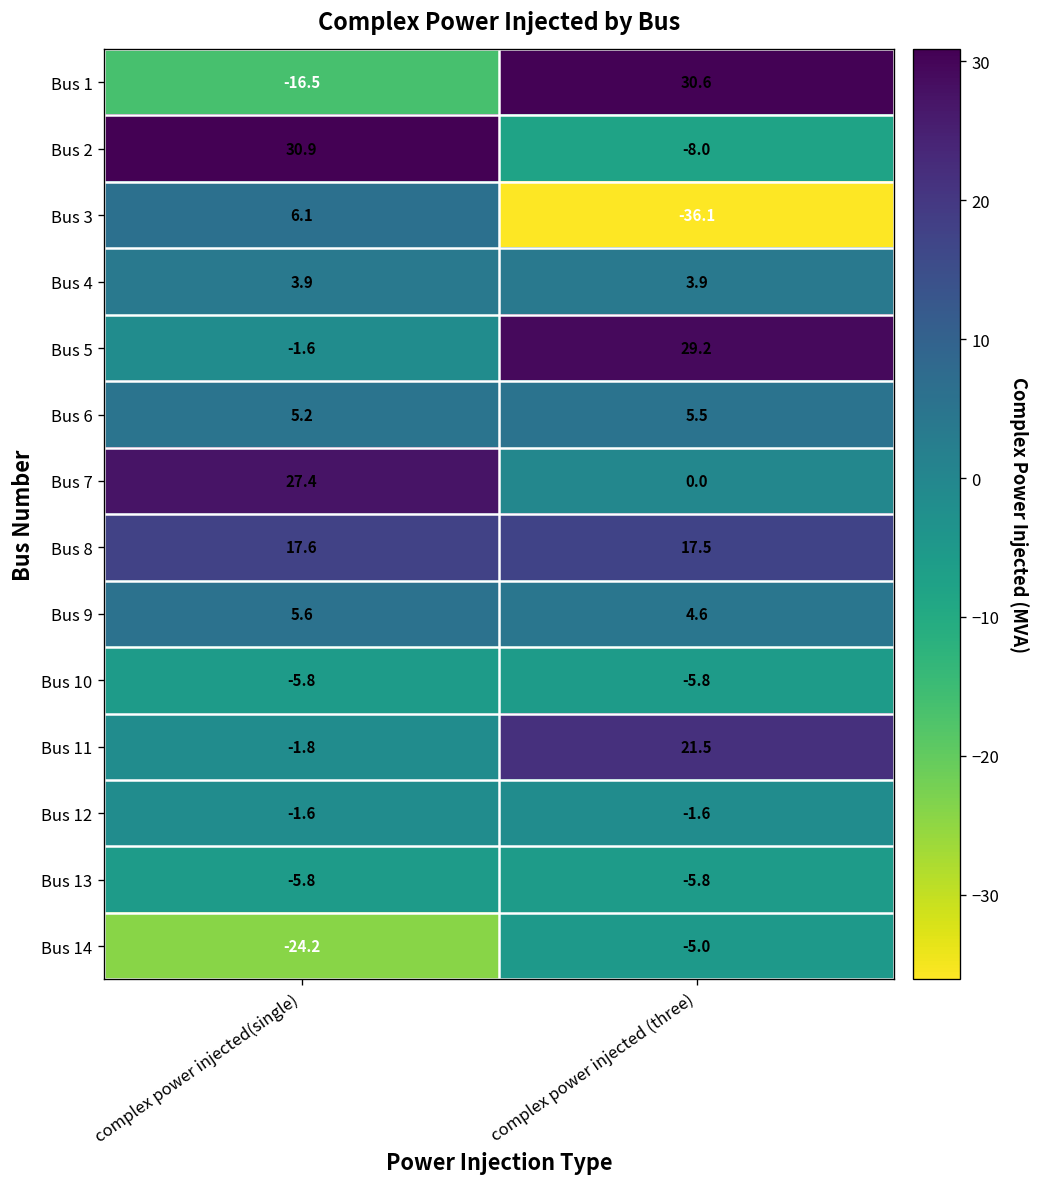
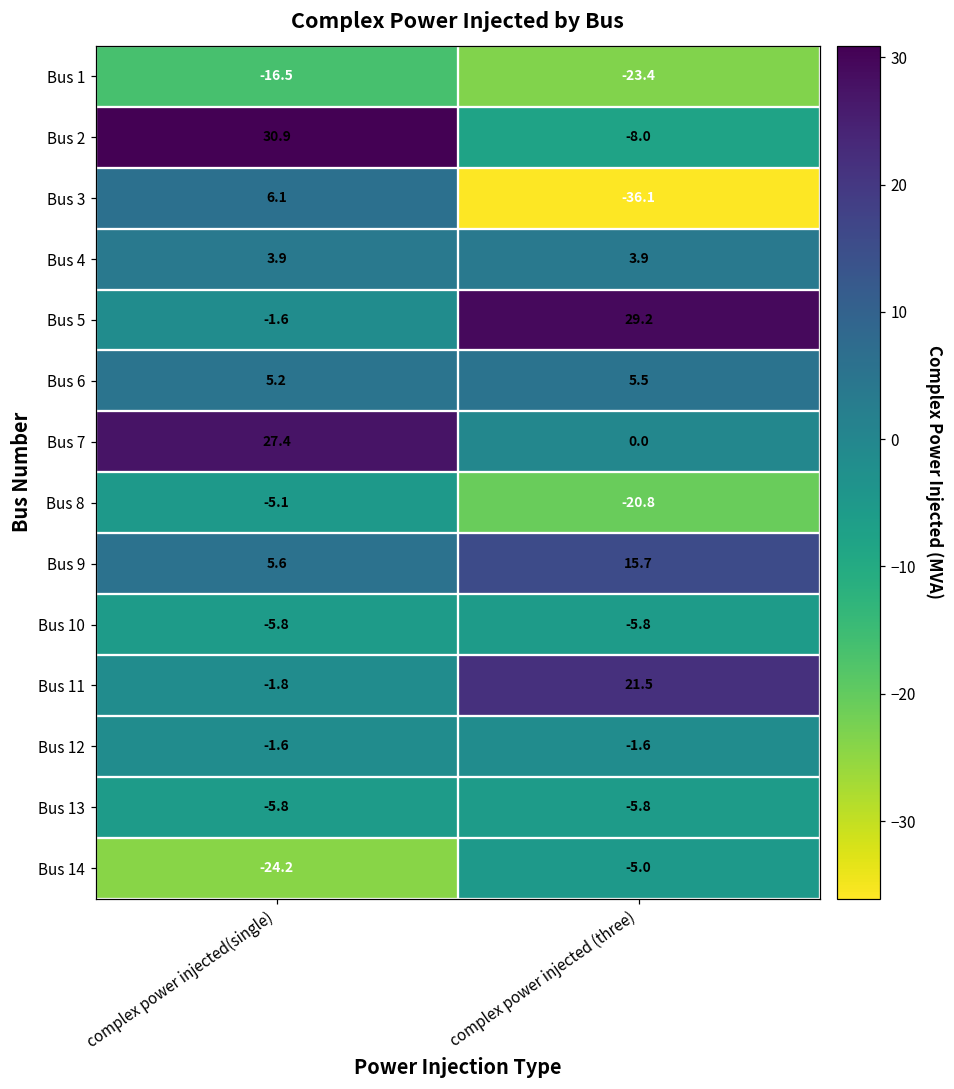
  {
    "Bus 1": {
      "complex power injected(single)": -16.5,
-     "complex power injected (three)": 30.6
+     "complex power injected (three)": -23.4
    },
    "Bus 2": {
      "complex power injected(single)": 30.9,
      "complex power injected (three)": -8.0
    },
    "Bus 3": {
      "complex power injected(single)": 6.1,
      "complex power injected (three)": -36.1
    },
    "Bus 4": {
      "complex power injected(single)": 3.9,
      "complex power injected (three)": 3.9
    },
    "Bus 5": {
      "complex power injected(single)": -1.6,
      "complex power injected (three)": 29.2
    },
    "Bus 6": {
      "complex power injected(single)": 5.2,
      "complex power injected (three)": 5.5
    },
    "Bus 7": {
      "complex power injected(single)": 27.4,
      "complex power injected (three)": 0.0
    },
    "Bus 8": {
-     "complex power injected(single)": 17.6,
-     "complex power injected (three)": 17.5
+     "complex power injected(single)": -5.1,
+     "complex power injected (three)": -20.8
    },
    "Bus 9": {
      "complex power injected(single)": 5.6,
-     "complex power injected (three)": 4.6
+     "complex power injected (three)": 15.7
    },
    "Bus 10": {
      "complex power injected(single)": -5.8,
      "complex power injected (three)": -5.8
    },
    "Bus 11": {
      "complex power injected(single)": -1.8,
      "complex power injected (three)": 21.5
    },
    "Bus 12": {
      "complex power injected(single)": -1.6,
      "complex power injected (three)": -1.6
    },
    "Bus 13": {
      "complex power injected(single)": -5.8,
      "complex power injected (three)": -5.8
    },
    "Bus 14": {
      "complex power injected(single)": -24.2,
      "complex power injected (three)": -5.0
    }
  }
